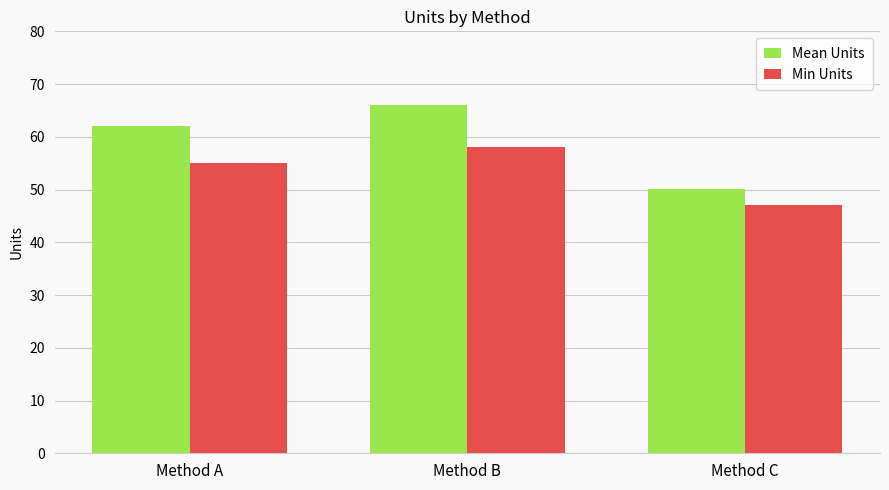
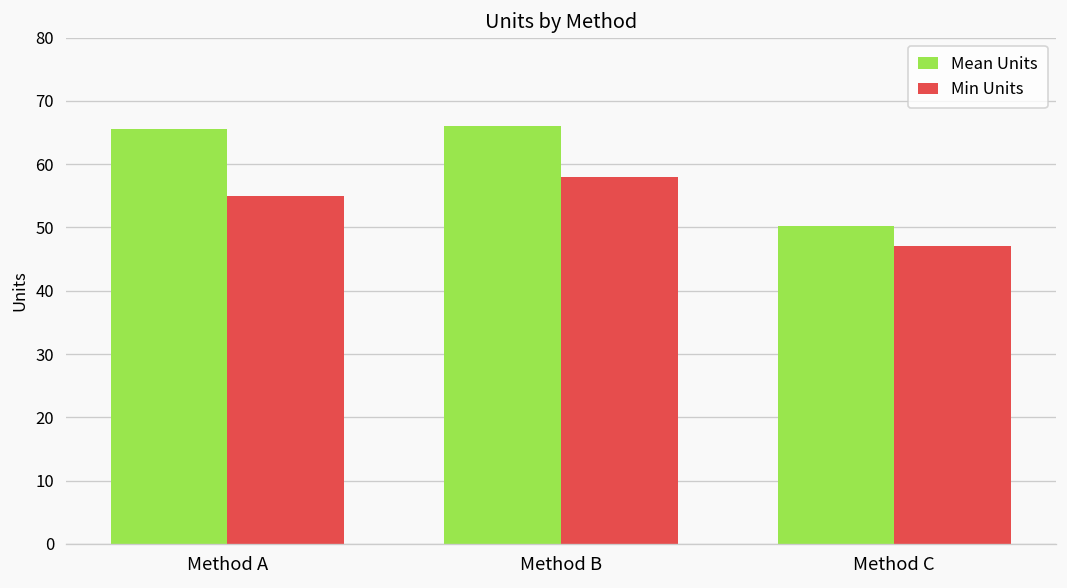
  {
    "Mean Units": {
-     "Method A": 62,
+     "Method A": 66,
      "Method B": 66,
      "Method C": 50
    },
    "Min Units": {
      "Method A": 55,
      "Method B": 58,
      "Method C": 47
    }
  }
